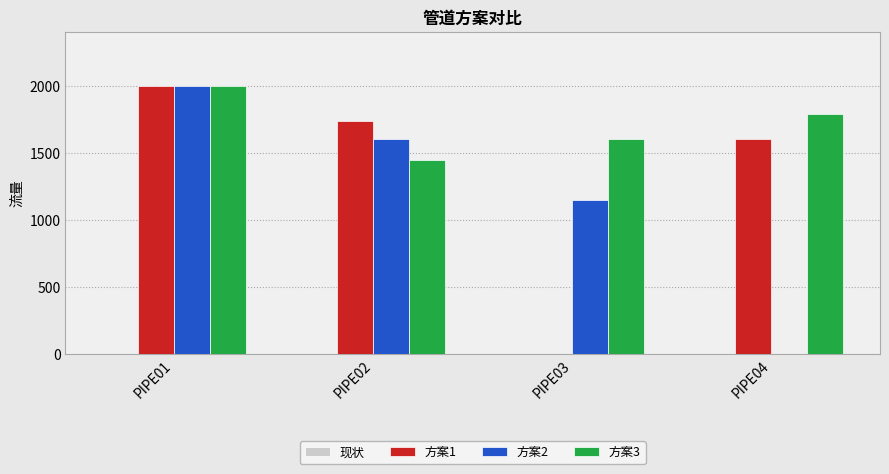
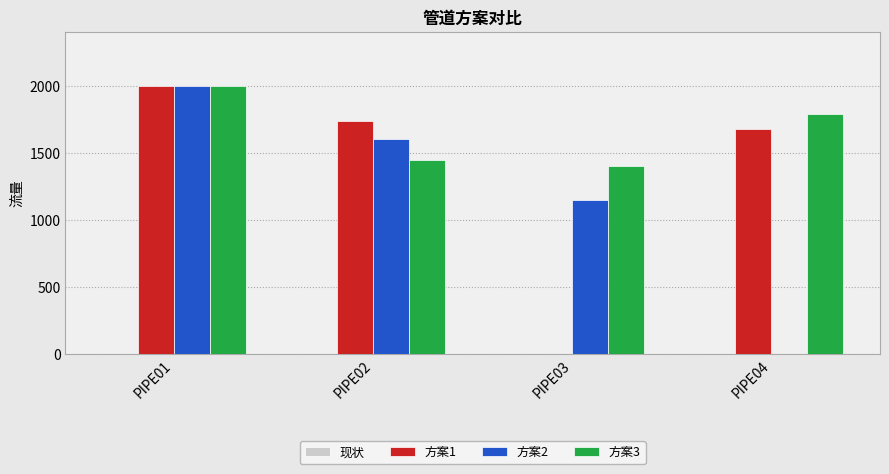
  {
    "现状": {
      "PIPE01": 0,
      "PIPE02": 0,
      "PIPE03": 0,
      "PIPE04": 0
    },
    "方案1": {
      "PIPE01": 2000,
      "PIPE02": 1740,
      "PIPE03": 0,
-     "PIPE04": 1600
+     "PIPE04": 1680
    },
    "方案2": {
      "PIPE01": 2000,
      "PIPE02": 1600,
      "PIPE03": 1150,
      "PIPE04": 0
    },
    "方案3": {
      "PIPE01": 2000,
      "PIPE02": 1450,
-     "PIPE03": 1600,
+     "PIPE03": 1400,
      "PIPE04": 1790
    }
  }
